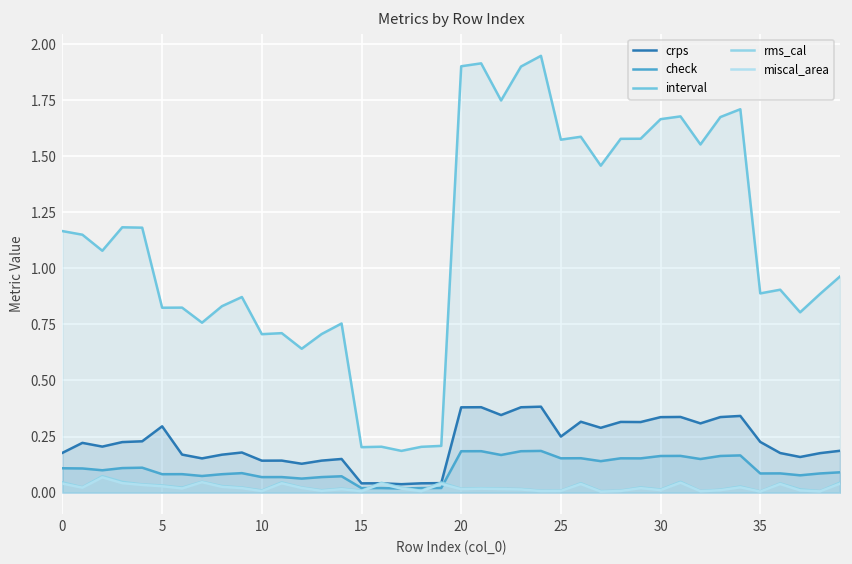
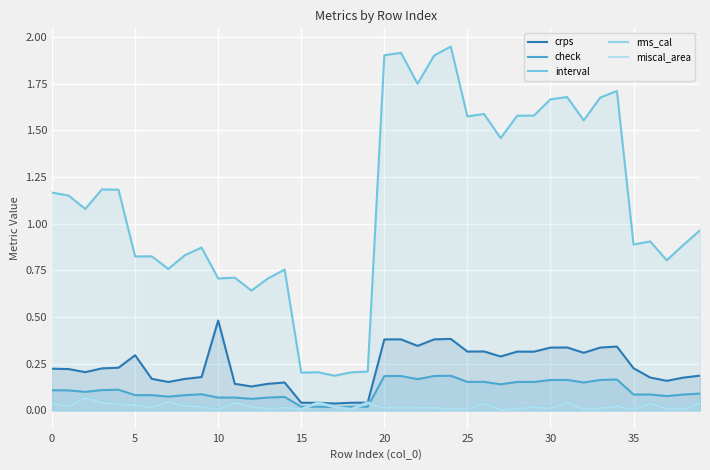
  {
    "crps": {
-     "0": 0.18,
+     "0": 0.22,
      "5": 0.30,
-     "10": 0.14,
+     "10": 0.48,
      "15": 0.04,
      "20": 0.38,
-     "25": 0.25,
+     "25": 0.32,
      "30": 0.34,
      "35": 0.23
    }
  }
